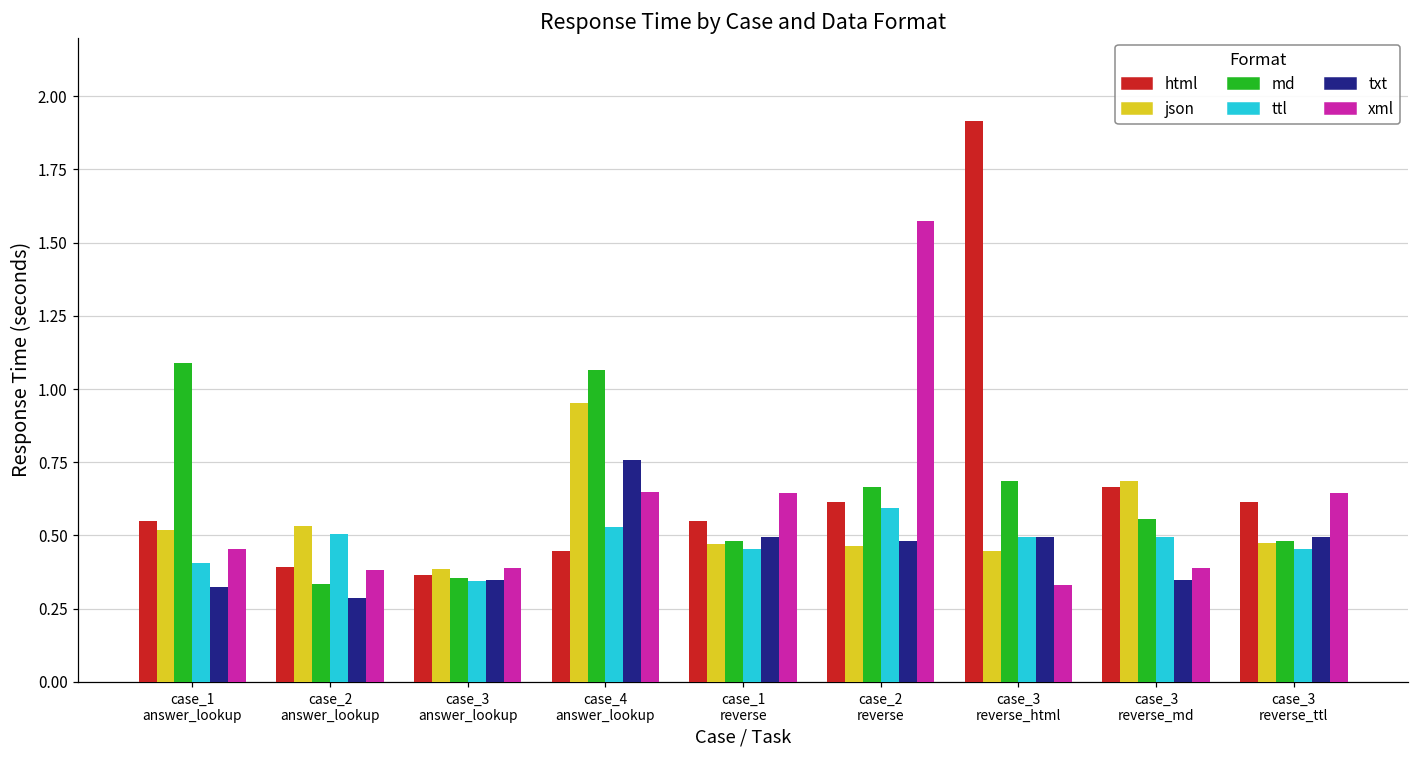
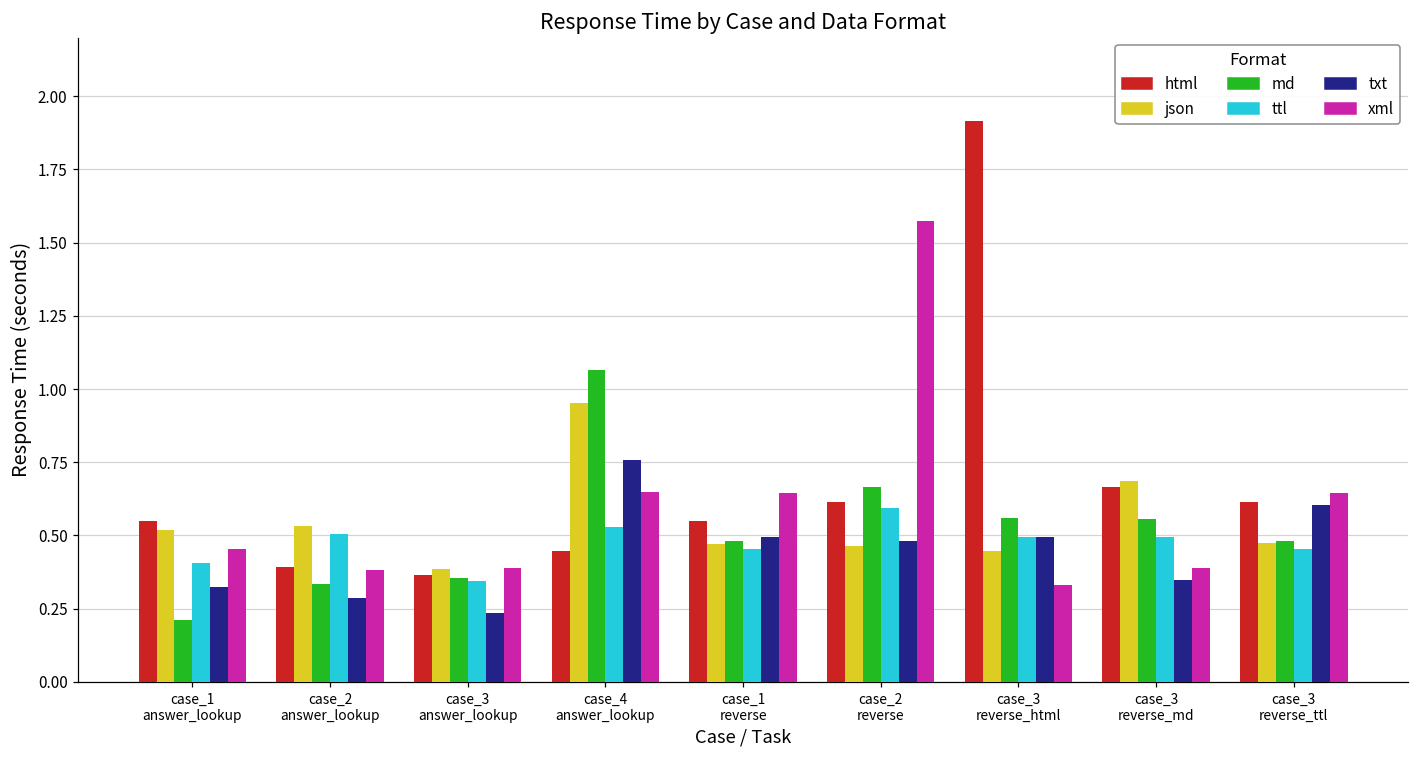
  {
    "html": {
      "case_1 answer_lookup": 0.55,
      "case_2 answer_lookup": 0.39,
      "case_3 answer_lookup": 0.36,
      "case_4 answer_lookup": 0.45,
      "case_1 reverse": 0.55,
      "case_2 reverse": 0.62,
      "case_3 reverse_html": 1.92,
      "case_3 reverse_md": 0.67,
      "case_3 reverse_ttl": 0.61
    },
    "json": {
      "case_1 answer_lookup": 0.52,
      "case_2 answer_lookup": 0.53,
      "case_3 answer_lookup": 0.39,
      "case_4 answer_lookup": 0.95,
      "case_1 reverse": 0.47,
      "case_2 reverse": 0.46,
      "case_3 reverse_html": 0.45,
      "case_3 reverse_md": 0.68,
      "case_3 reverse_ttl": 0.47
    },
    "md": {
-     "case_1 answer_lookup": 1.09,
+     "case_1 answer_lookup": 0.21,
      "case_2 answer_lookup": 0.34,
      "case_3 answer_lookup": 0.36,
      "case_4 answer_lookup": 1.07,
      "case_1 reverse": 0.48,
      "case_2 reverse": 0.67,
-     "case_3 reverse_html": 0.68,
+     "case_3 reverse_html": 0.56,
      "case_3 reverse_md": 0.56,
      "case_3 reverse_ttl": 0.48
    },
    "ttl": {
      "case_1 answer_lookup": 0.41,
      "case_2 answer_lookup": 0.50,
      "case_3 answer_lookup": 0.34,
      "case_4 answer_lookup": 0.53,
      "case_1 reverse": 0.46,
      "case_2 reverse": 0.59,
      "case_3 reverse_html": 0.50,
      "case_3 reverse_md": 0.50,
      "case_3 reverse_ttl": 0.46
    },
    "txt": {
      "case_1 answer_lookup": 0.32,
      "case_2 answer_lookup": 0.29,
-     "case_3 answer_lookup": 0.35,
+     "case_3 answer_lookup": 0.23,
      "case_4 answer_lookup": 0.76,
      "case_1 reverse": 0.49,
      "case_2 reverse": 0.48,
      "case_3 reverse_html": 0.49,
      "case_3 reverse_md": 0.35,
-     "case_3 reverse_ttl": 0.49
+     "case_3 reverse_ttl": 0.61
    },
    "xml": {
      "case_1 answer_lookup": 0.46,
      "case_2 answer_lookup": 0.38,
      "case_3 answer_lookup": 0.39,
      "case_4 answer_lookup": 0.65,
      "case_1 reverse": 0.65,
      "case_2 reverse": 1.57,
      "case_3 reverse_html": 0.33,
      "case_3 reverse_md": 0.39,
      "case_3 reverse_ttl": 0.65
    }
  }
